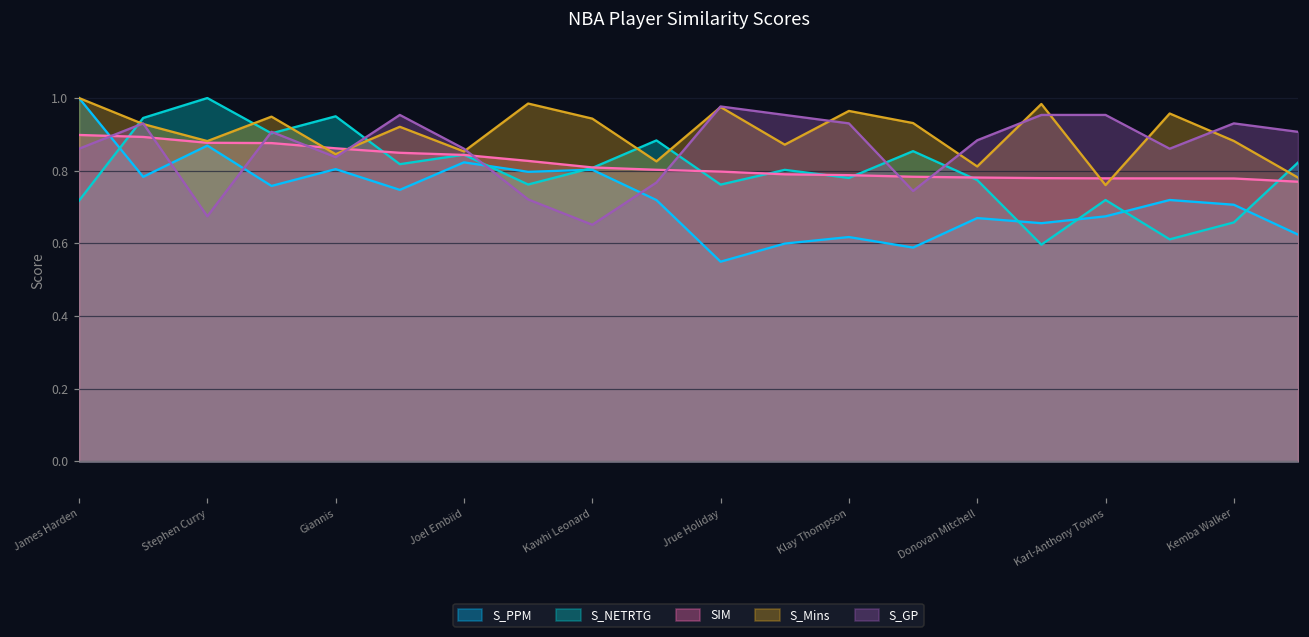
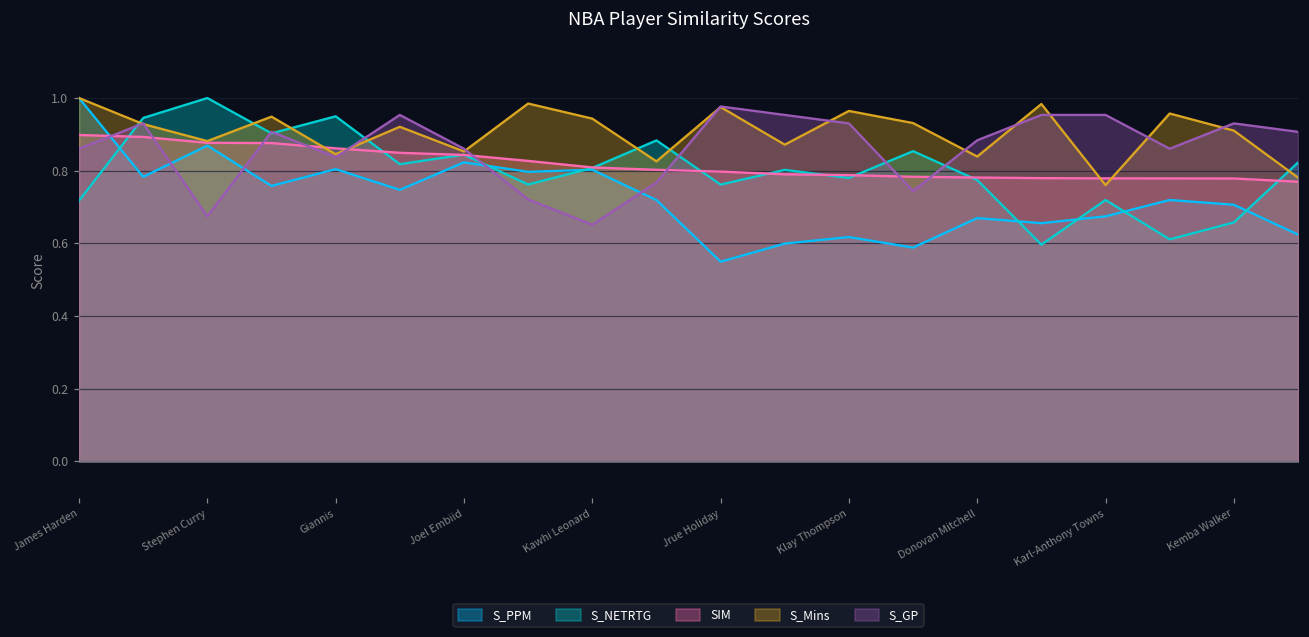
  {
    "S_Mins": {
      "Giannis": 0.85,
      "Kawhi Leonard": 0.94,
      "Klay Thompson": 0.96,
-     "Donovan Mitchell": 0.81,
+     "Donovan Mitchell": 0.84,
      "Karl-Anthony Towns": 0.76,
-     "Kemba Walker": 0.88
+     "Kemba Walker": 0.91
    }
  }
